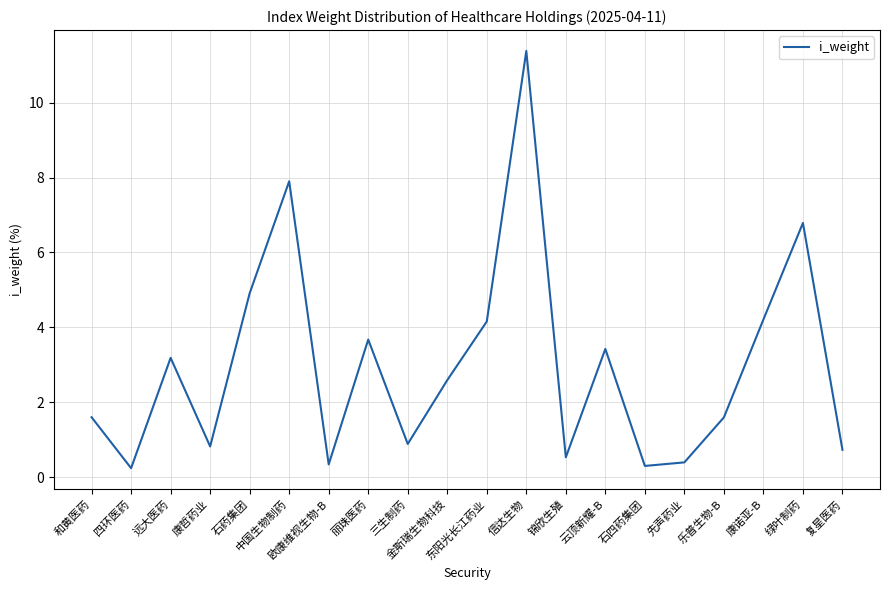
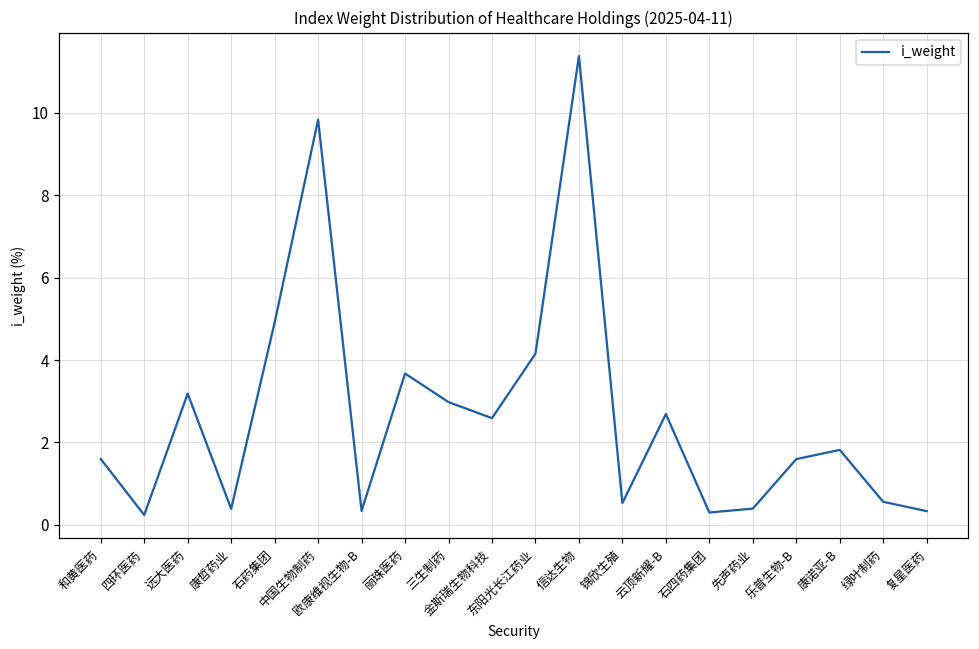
  {
    "和黄医药": 1.6,
    "四环医药": 0.2,
    "远大医药": 3.2,
-   "康哲药业": 0.8,
+   "康哲药业": 0.4,
    "石药集团": 4.9,
-   "中国生物制药": 7.9,
+   "中国生物制药": 9.8,
    "欧康维视生物-B": 0.3,
    "丽珠医药": 3.7,
-   "三生制药": 0.9,
+   "三生制药": 3.0,
    "金斯瑞生物科技": 2.6,
    "东阳光长江药业": 4.2,
    "信达生物": 11.4,
    "锦欣生殖": 0.5,
-   "云顶新耀-B": 3.4,
+   "云顶新耀-B": 2.7,
    "石四药集团": 0.3,
    "先声药业": 0.4,
    "乐普生物-B": 1.6,
-   "康诺亚-B": 4.2,
-   "绿叶制药": 6.8,
-   "复星医药": 0.7
+   "康诺亚-B": 1.8,
+   "绿叶制药": 0.6,
+   "复星医药": 0.3
  }
